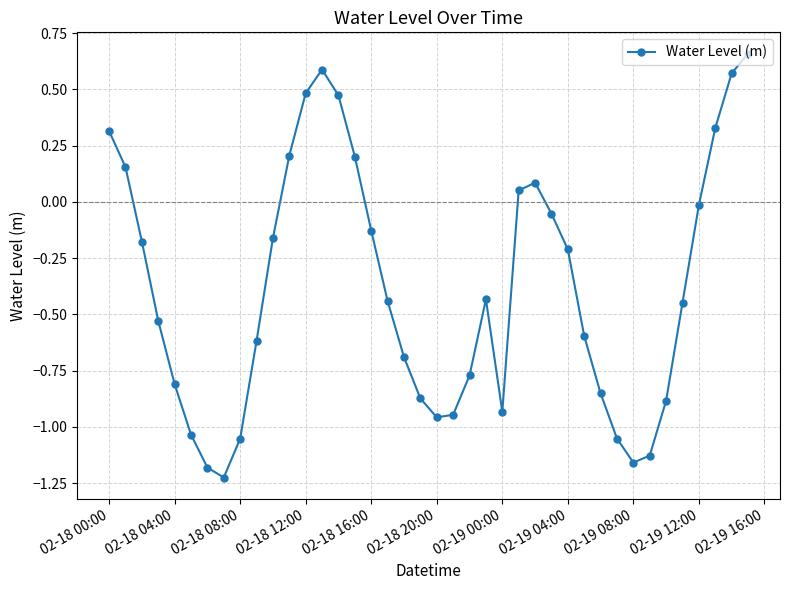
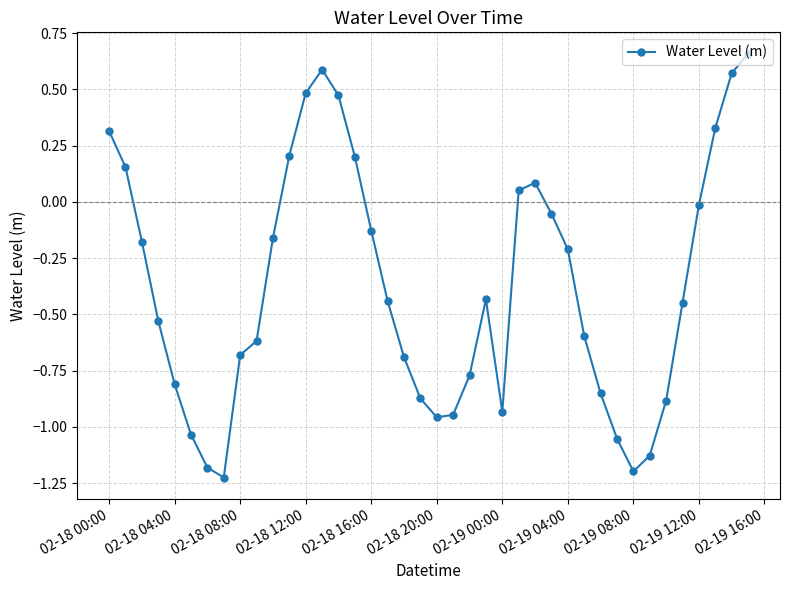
  {
    "02-18 00:00": 0.32,
    "02-18 04:00": -0.81,
-   "02-18 08:00": -1.05,
+   "02-18 08:00": -0.68,
    "02-18 12:00": 0.48,
    "02-18 16:00": -0.13,
    "02-18 20:00": -0.96,
    "02-19 00:00": -0.93,
    "02-19 04:00": -0.21,
-   "02-19 08:00": -1.16,
+   "02-19 08:00": -1.20,
    "02-19 12:00": -0.01
  }
